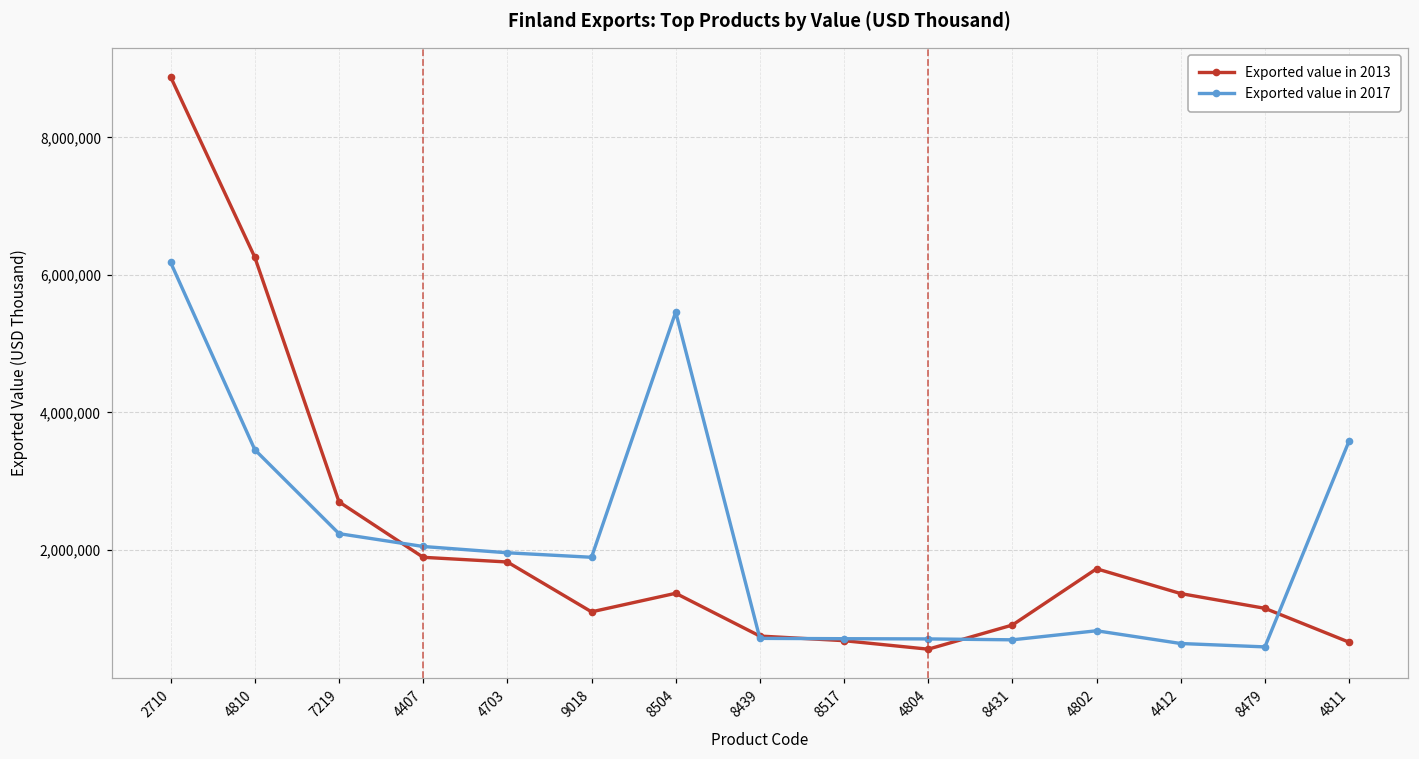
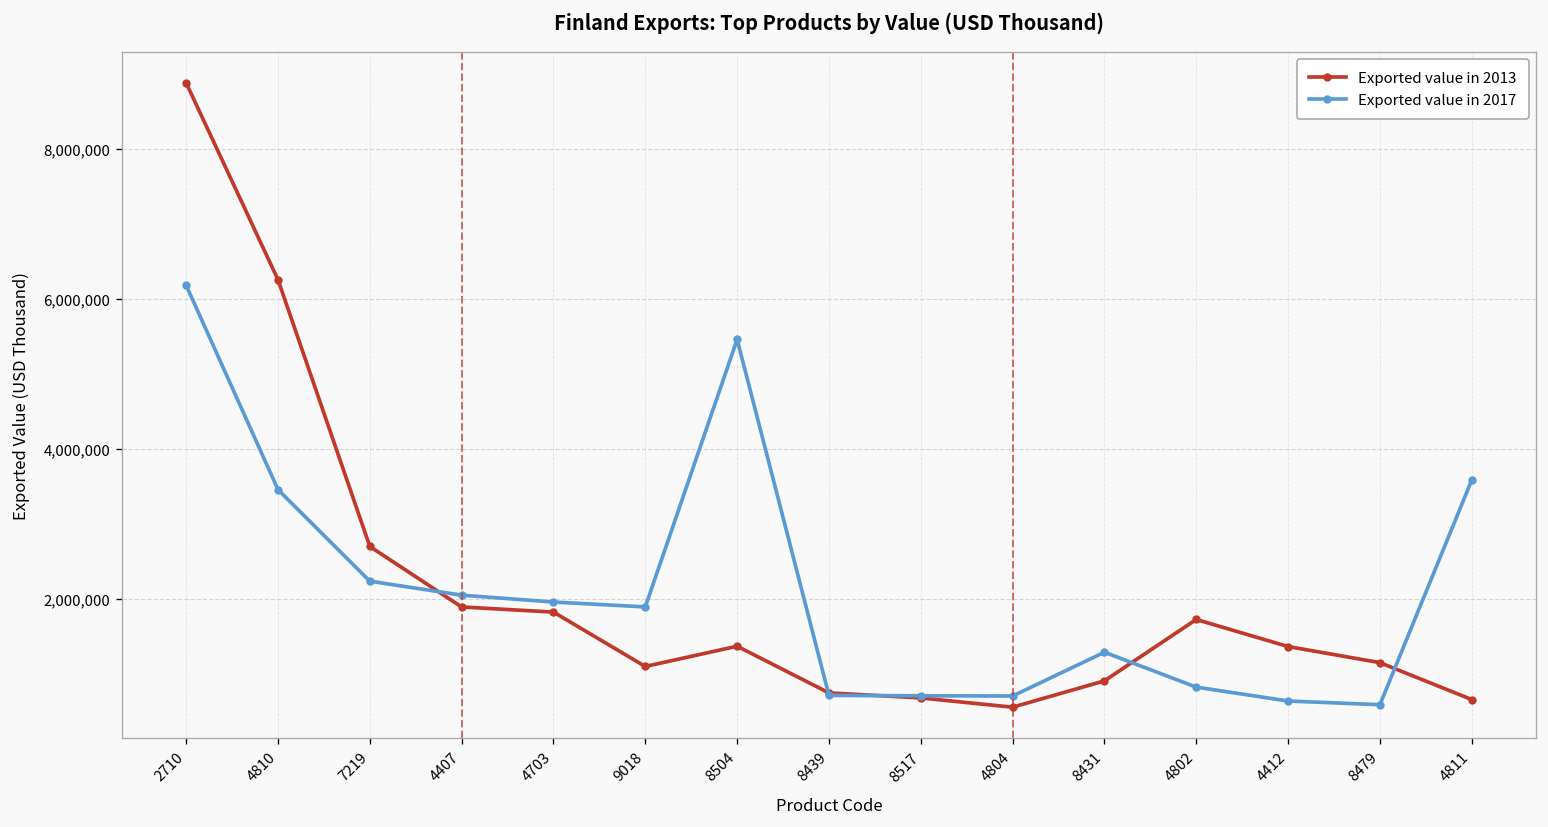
  {
    "Exported value in 2013": {
      "2710": "8,900,000",
      "4810": "6,300,000",
      "7219": "2,700,000",
      "4407": "1,900,000",
      "4703": "1,800,000",
      "9018": "1,100,000",
      "8504": "1,400,000",
      "4804": "600,000",
      "8431": "900,000",
      "4802": "1,700,000",
      "4412": "1,400,000",
      "8479": "1,200,000",
      "4811": "700,000"
    },
    "Exported value in 2017": {
      "2710": "6,200,000",
      "4810": "3,500,000",
      "7219": "2,200,000",
      "4407": "2,100,000",
      "4703": "2,000,000",
      "9018": "1,900,000",
      "8504": "5,500,000",
      "4804": "700,000",
-     "8431": "700,000",
+     "8431": "1,300,000",
      "4802": "800,000",
      "4412": "600,000",
      "8479": "600,000",
      "4811": "3,600,000"
    }
  }
